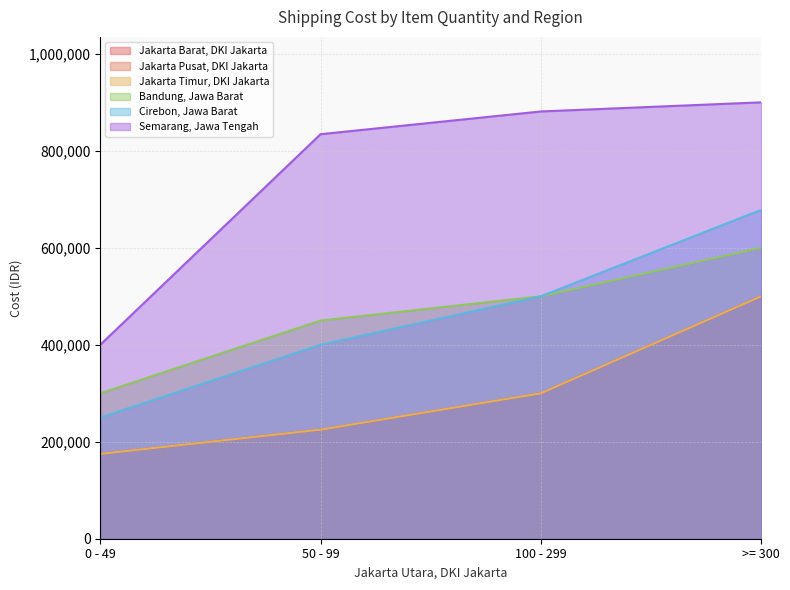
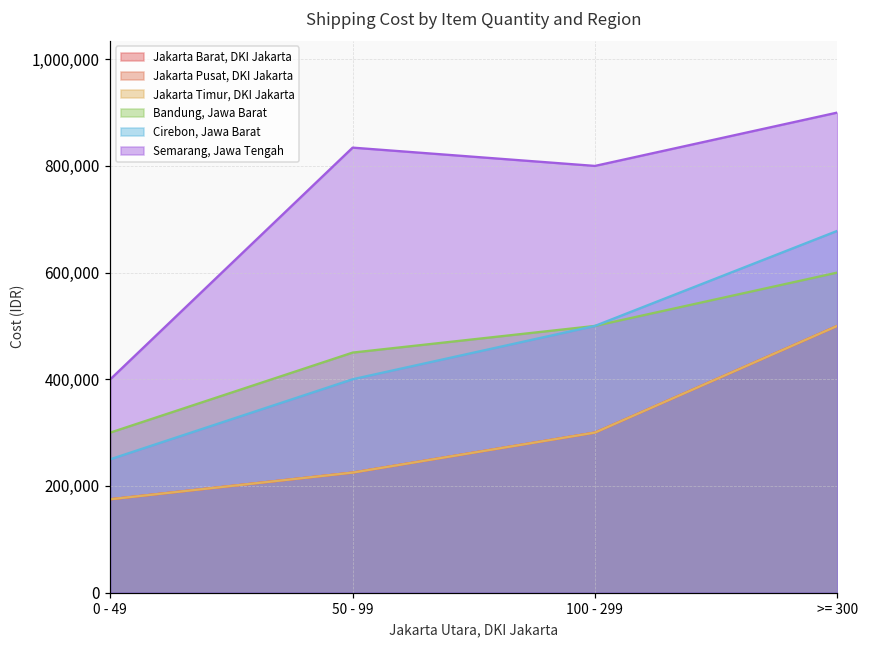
  {
    "Cirebon, Jawa Barat": {
      "0 - 49": "250,000",
      "50 - 99": "400,000",
      ">= 300": "680,000"
    },
    "Semarang, Jawa Tengah": {
      "0 - 49": "400,000",
      "50 - 99": "830,000",
-     "100 - 299": "880,000",
+     "100 - 299": "800,000",
      ">= 300": "900,000"
    }
  }
